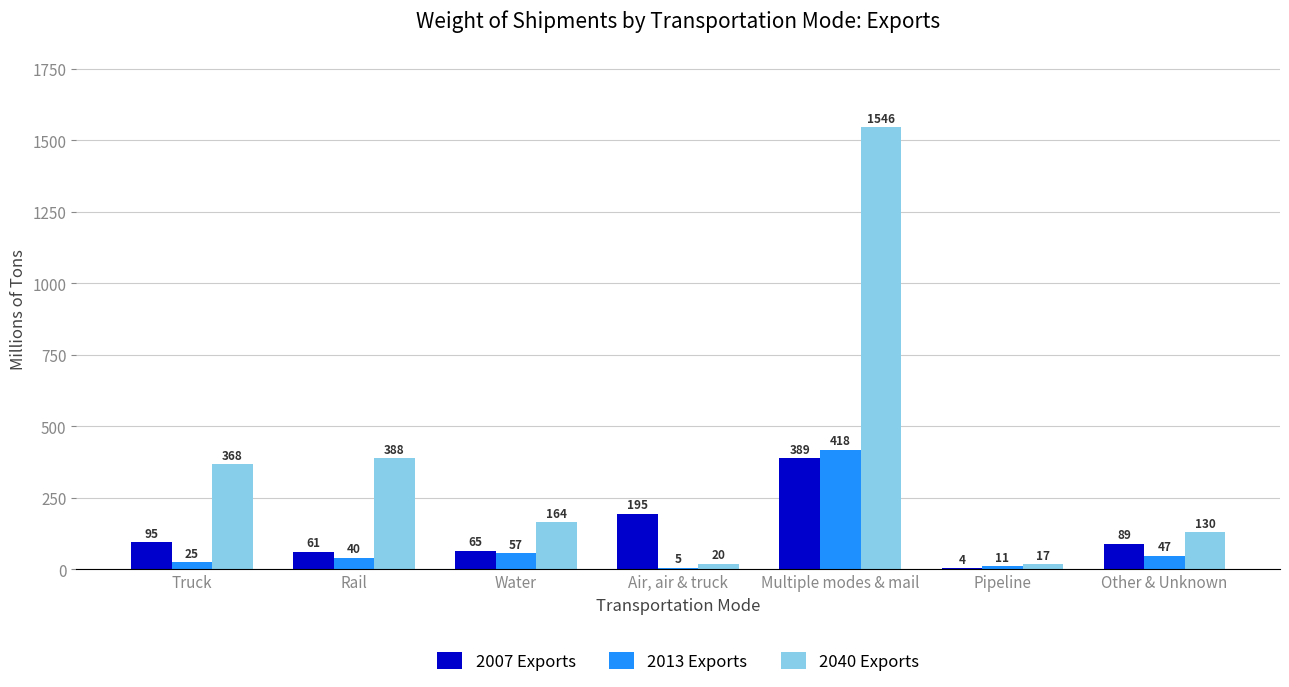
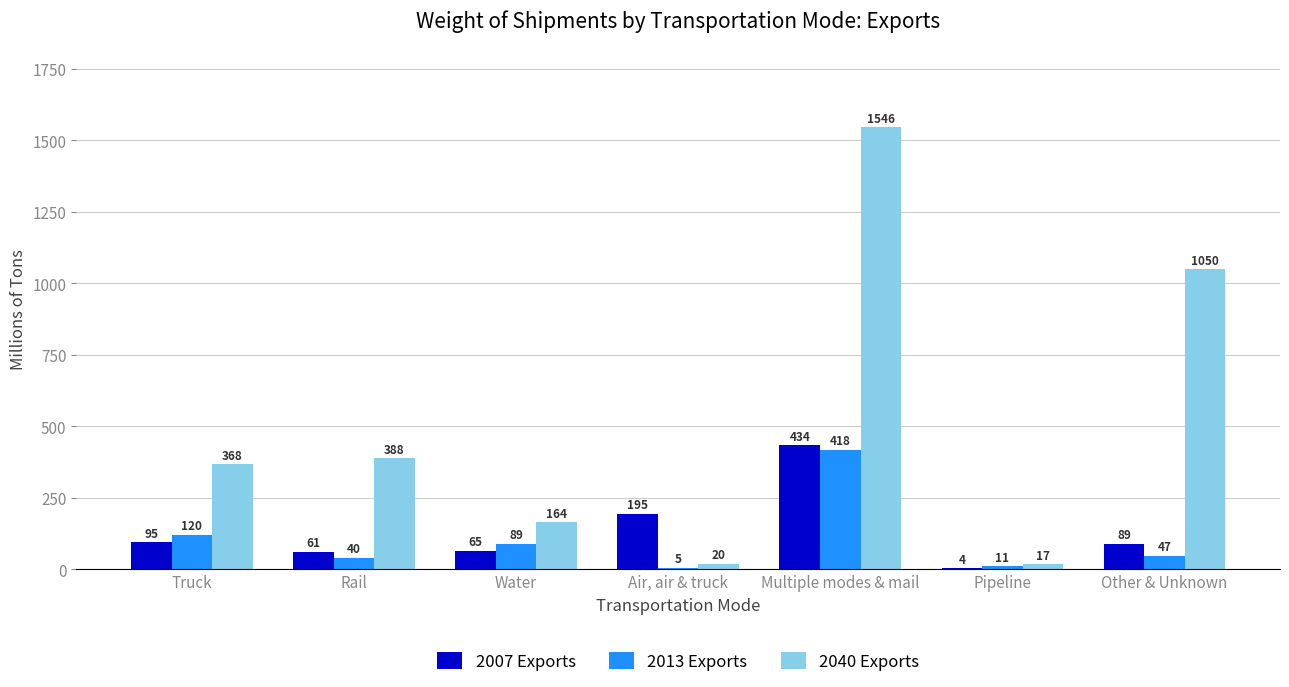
  {
    "2007 Exports": {
      "Truck": 95,
      "Rail": 61,
      "Water": 65,
      "Air, air & truck": 195,
-     "Multiple modes & mail": 389,
+     "Multiple modes & mail": 434,
      "Pipeline": 4,
      "Other & Unknown": 89
    },
    "2013 Exports": {
-     "Truck": 25,
+     "Truck": 120,
      "Rail": 40,
-     "Water": 57,
+     "Water": 89,
      "Air, air & truck": 5,
      "Multiple modes & mail": 418,
      "Pipeline": 11,
      "Other & Unknown": 47
    },
    "2040 Exports": {
      "Truck": 368,
      "Rail": 388,
      "Water": 164,
      "Air, air & truck": 20,
      "Multiple modes & mail": 1546,
      "Pipeline": 17,
-     "Other & Unknown": 130
+     "Other & Unknown": 1050
    }
  }
